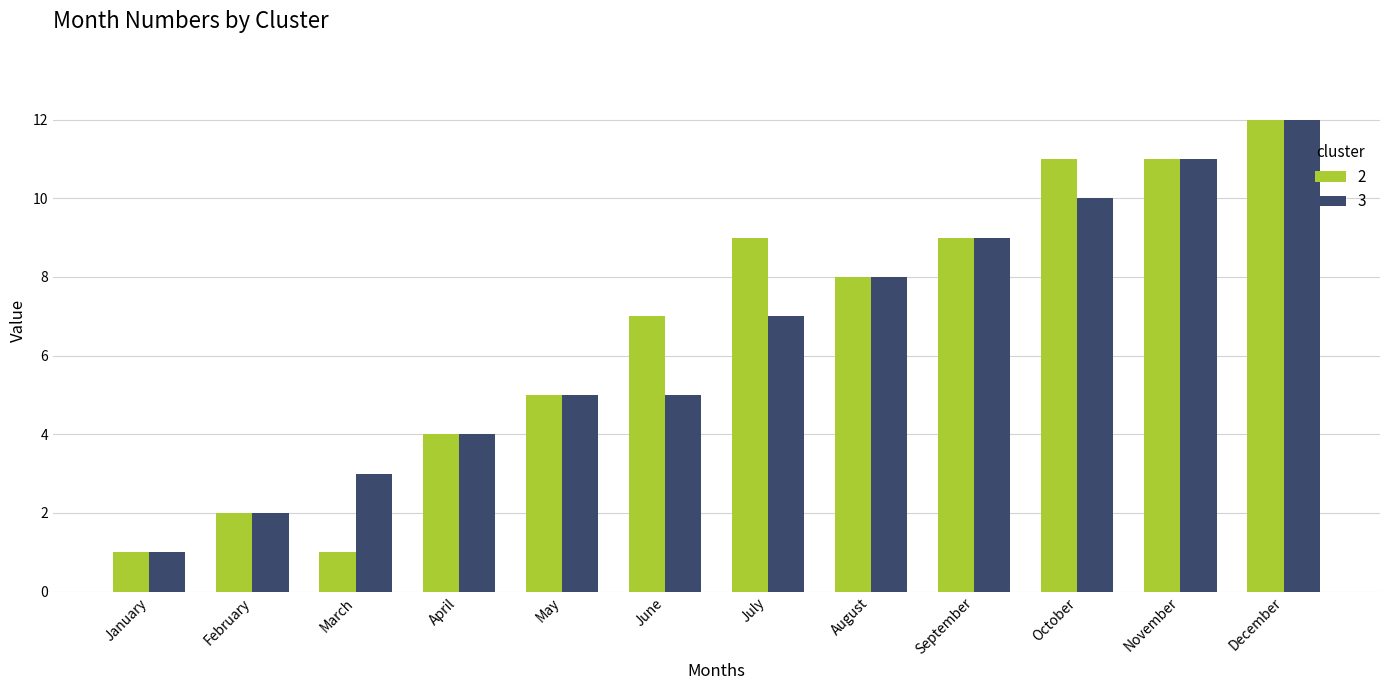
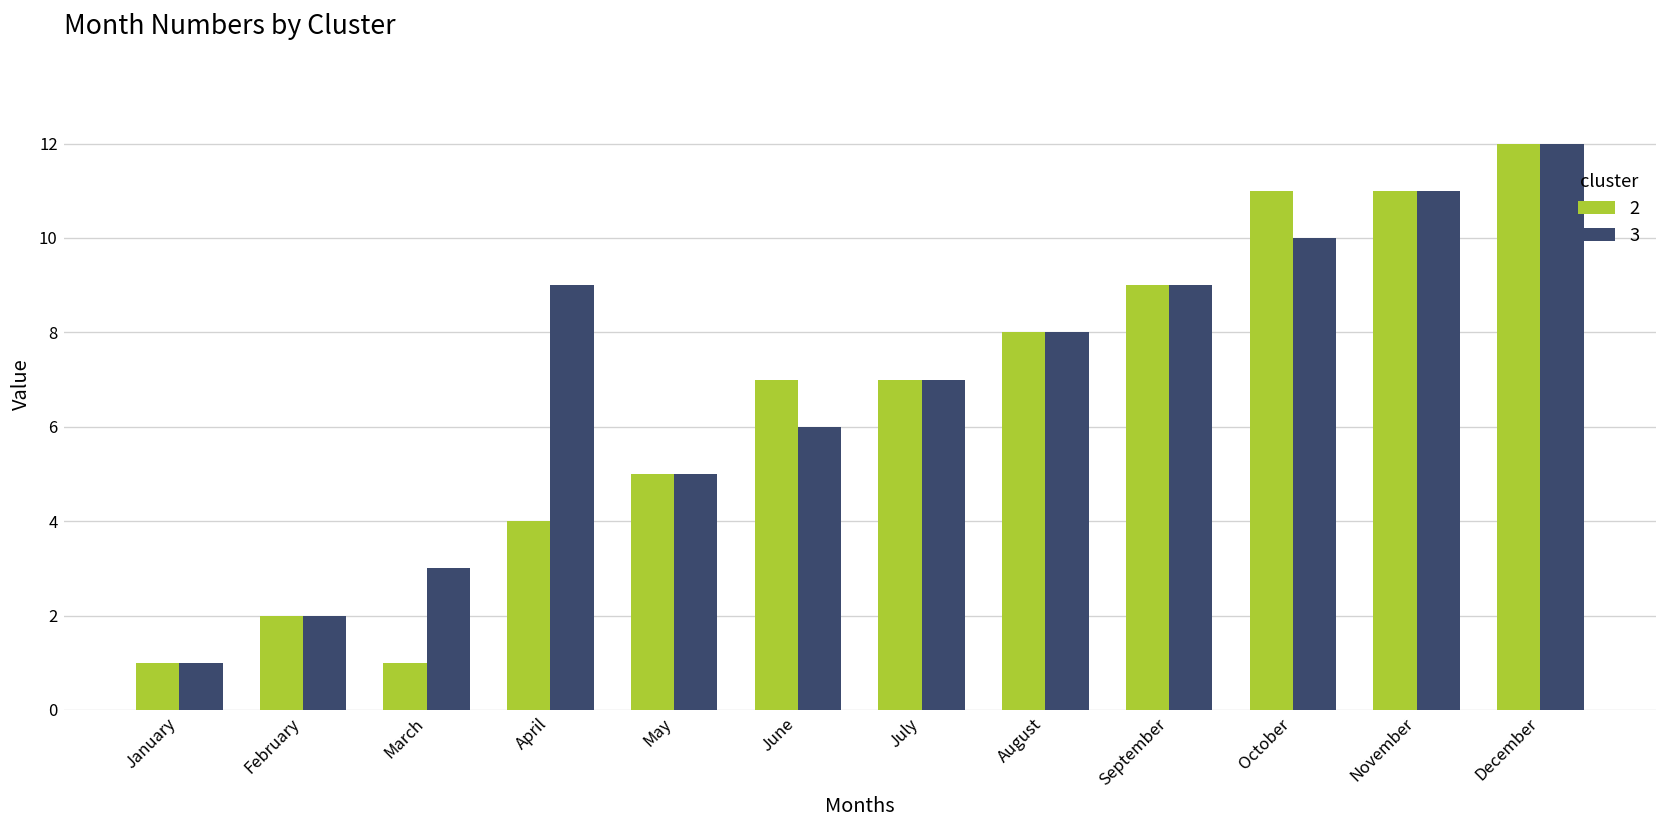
  {
    "2": {
      "January": 1,
      "February": 2,
      "March": 1,
      "April": 4,
      "May": 5,
      "June": 7,
-     "July": 9,
+     "July": 7,
      "August": 8,
      "September": 9,
      "October": 11,
      "November": 11,
      "December": 12
    },
    "3": {
      "January": 1,
      "February": 2,
      "March": 3,
-     "April": 4,
+     "April": 9,
      "May": 5,
-     "June": 5,
+     "June": 6,
      "July": 7,
      "August": 8,
      "September": 9,
      "October": 10,
      "November": 11,
      "December": 12
    }
  }
